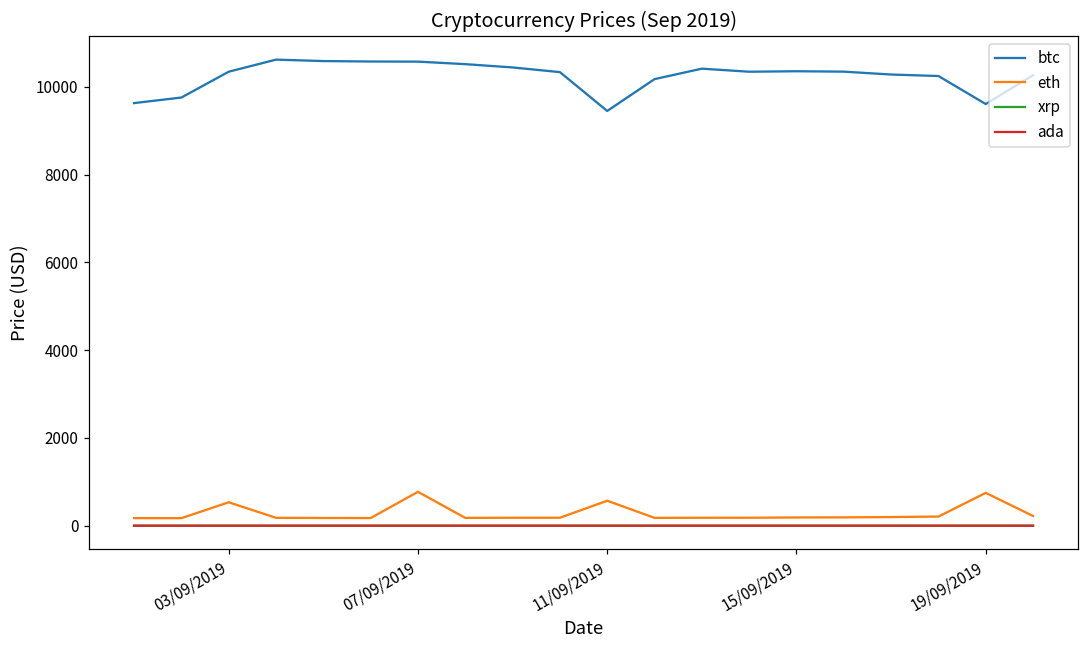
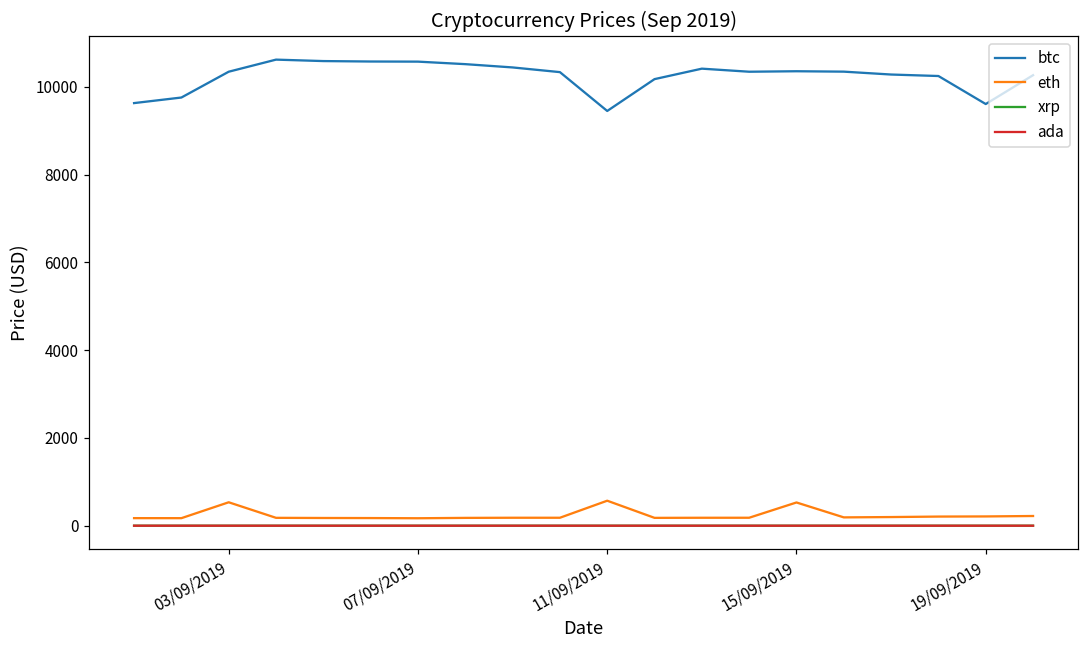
  {
    "btc": {
      "03/09/2019": 10300,
      "07/09/2019": 10600,
      "11/09/2019": 9500,
      "15/09/2019": 10400,
      "19/09/2019": 9600
    },
    "eth": {
      "03/09/2019": 500,
-     "07/09/2019": 800,
+     "07/09/2019": 200,
      "11/09/2019": 600,
-     "15/09/2019": 200,
-     "19/09/2019": 700
+     "15/09/2019": 500,
+     "19/09/2019": 200
    },
    "ada": {
      "03/09/2019": 0,
      "07/09/2019": 0,
      "11/09/2019": 0,
      "15/09/2019": 0,
      "19/09/2019": 0
    }
  }
